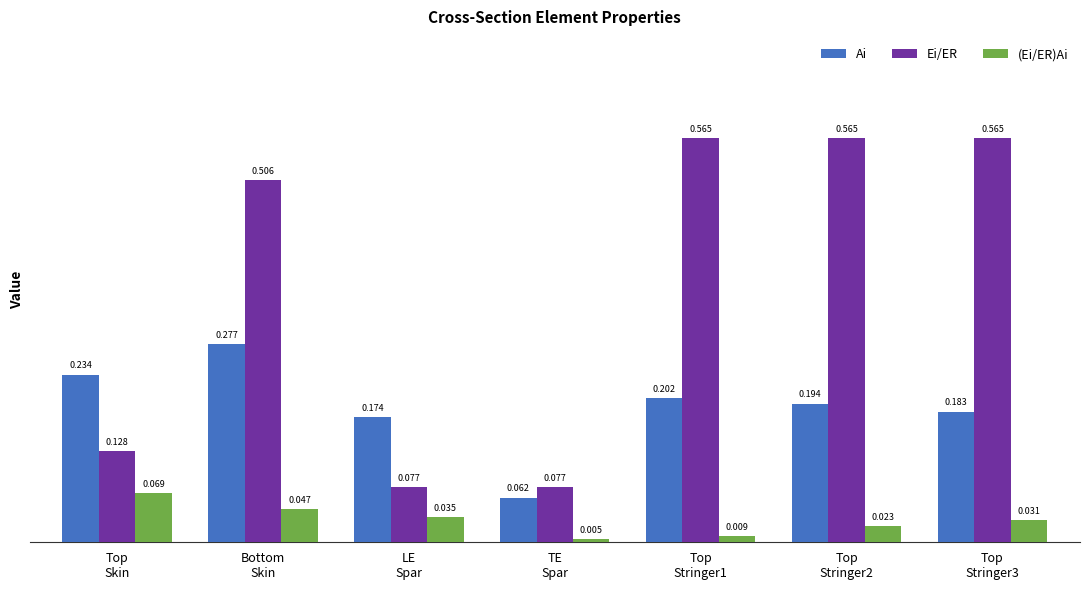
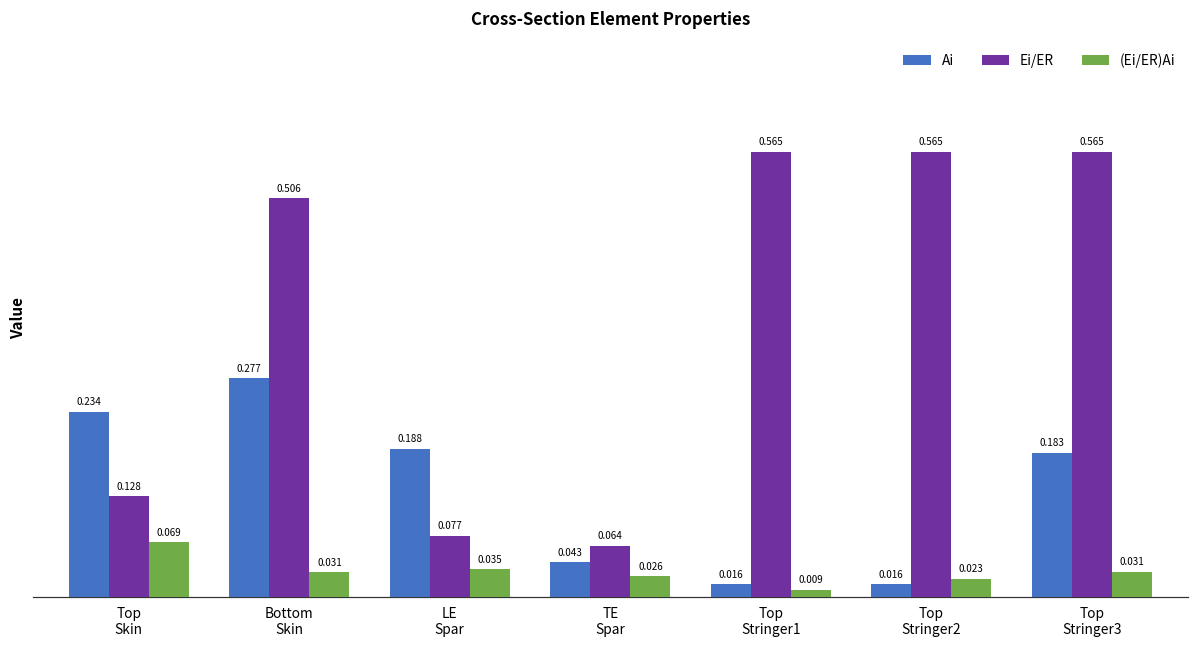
  {
    "Ai": {
      "Top Skin": 0.234,
      "Bottom Skin": 0.277,
-     "LE Spar": 0.174,
-     "TE Spar": 0.062,
-     "Top Stringer1": 0.202,
-     "Top Stringer2": 0.194,
+     "LE Spar": 0.188,
+     "TE Spar": 0.043,
+     "Top Stringer1": 0.016,
+     "Top Stringer2": 0.016,
      "Top Stringer3": 0.183
    },
    "Ei/ER": {
      "Top Skin": 0.128,
      "Bottom Skin": 0.506,
      "LE Spar": 0.077,
-     "TE Spar": 0.077,
+     "TE Spar": 0.064,
      "Top Stringer1": 0.565,
      "Top Stringer2": 0.565,
      "Top Stringer3": 0.565
    },
    "(Ei/ER)Ai": {
      "Top Skin": 0.069,
-     "Bottom Skin": 0.047,
+     "Bottom Skin": 0.031,
      "LE Spar": 0.035,
-     "TE Spar": 0.005,
+     "TE Spar": 0.026,
      "Top Stringer1": 0.009,
      "Top Stringer2": 0.023,
      "Top Stringer3": 0.031
    }
  }
